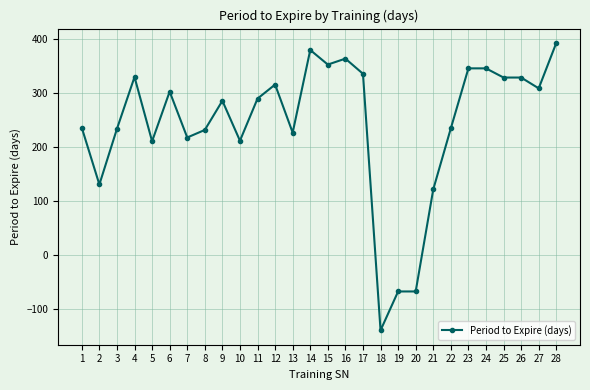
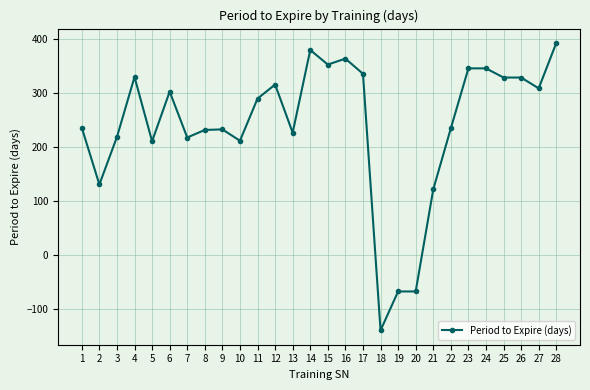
  {
    "1": 240,
    "2": 130,
-   "3": 230,
+   "3": 220,
    "4": 330,
    "5": 210,
    "6": 300,
    "7": 220,
    "8": 230,
-   "9": 290,
+   "9": 230,
    "10": 210,
    "11": 290,
    "12": 320,
    "13": 230,
    "14": 380,
    "15": 350,
    "16": 360,
    "17": 340,
    "18": -140,
    "19": -70,
    "20": -70,
    "21": 120,
    "22": 230,
    "23": 350,
    "24": 350,
    "25": 330,
    "26": 330,
    "27": 310,
    "28": 390
  }
